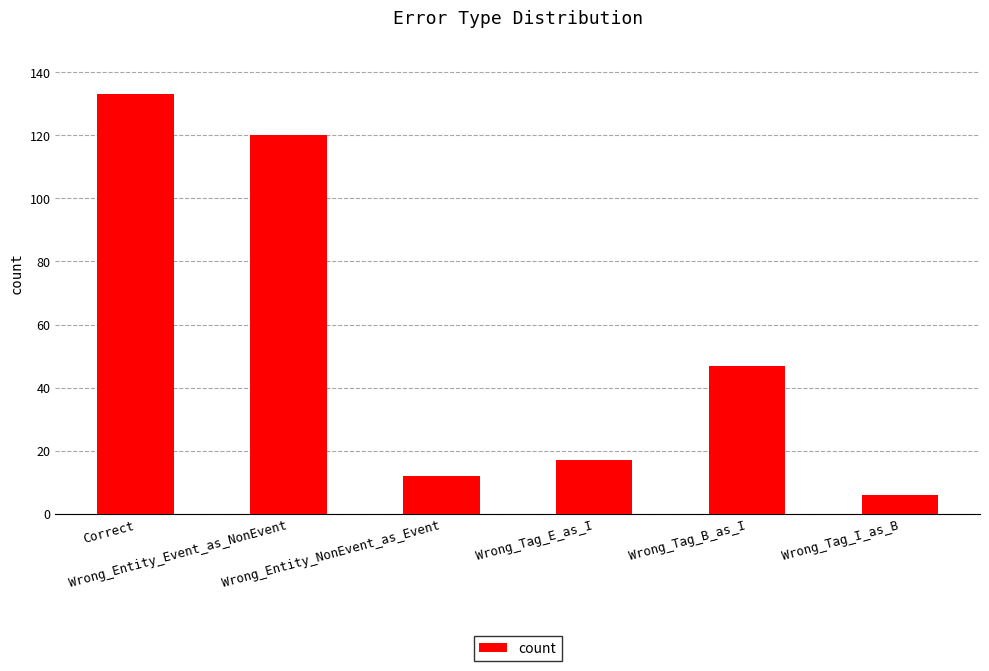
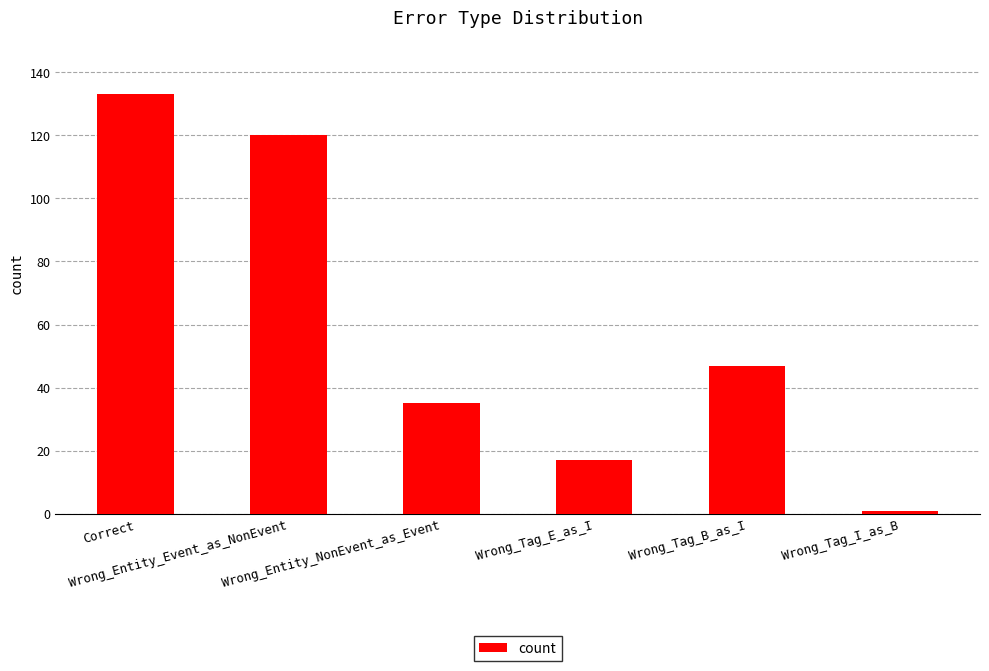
  {
    "Correct": 133,
    "Wrong_Entity_Event_as_NonEvent": 120,
-   "Wrong_Entity_NonEvent_as_Event": 12,
+   "Wrong_Entity_NonEvent_as_Event": 35,
    "Wrong_Tag_E_as_I": 17,
    "Wrong_Tag_B_as_I": 47,
-   "Wrong_Tag_I_as_B": 6
+   "Wrong_Tag_I_as_B": 1
  }
